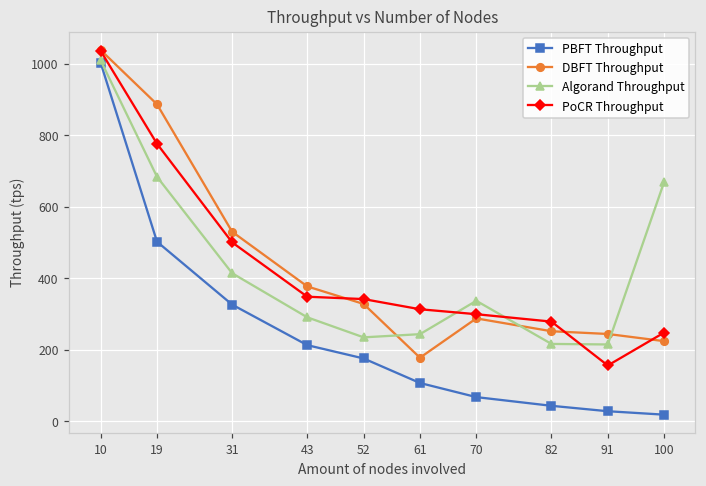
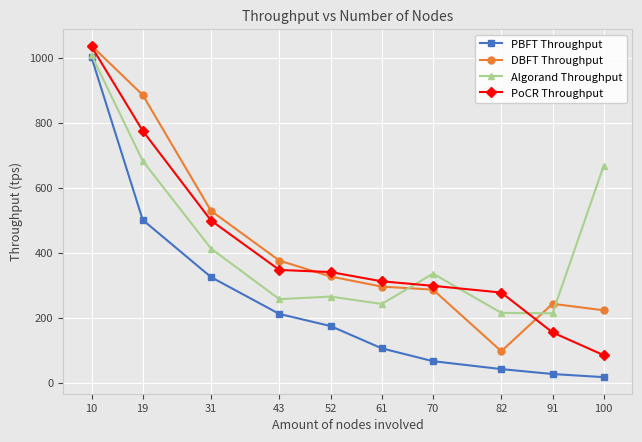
  {
    "PBFT Throughput": {
      "19": 500,
      "31": 330,
      "43": 210,
      "52": 180,
      "61": 110,
      "70": 70,
      "82": 40,
      "91": 30,
      "100": 20
    },
    "DBFT Throughput": {
      "19": 890,
      "31": 530,
      "43": 380,
      "52": 330,
-     "61": 180,
+     "61": 300,
      "70": 290,
-     "82": 250,
+     "82": 100,
      "91": 240,
      "100": 220
    },
    "Algorand Throughput": {
      "19": 680,
      "31": 410,
-     "43": 290,
-     "52": 230,
+     "43": 260,
+     "52": 270,
      "61": 240,
      "70": 340,
      "82": 220,
      "91": 210,
      "100": 670
    },
    "PoCR Throughput": {
      "19": 780,
      "31": 500,
      "43": 350,
      "52": 340,
      "61": 310,
      "70": 300,
      "82": 280,
      "91": 160,
-     "100": 250
+     "100": 90
    }
  }
